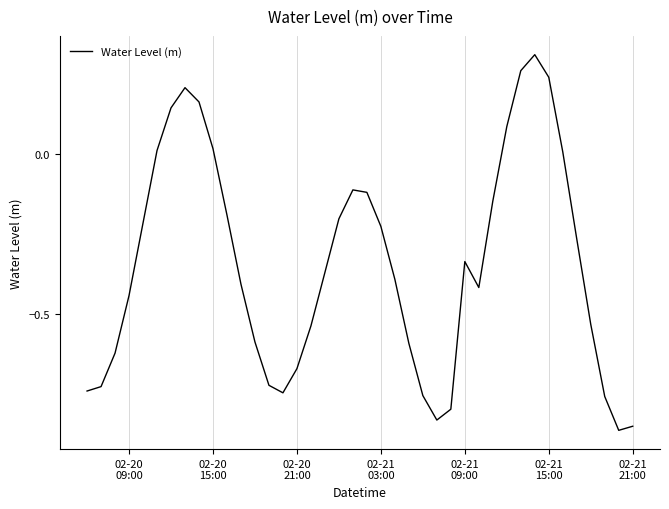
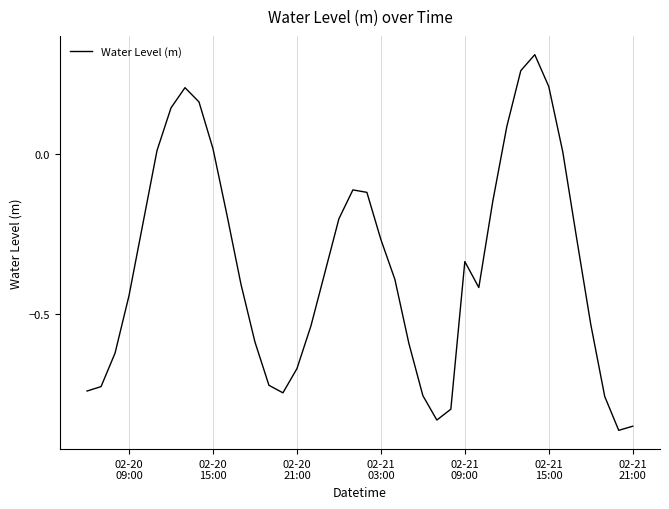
  {
    "02-20 09:00": -0.44,
    "02-20 15:00": 0.02,
    "02-20 21:00": -0.67,
-   "02-21 03:00": -0.23,
+   "02-21 03:00": -0.27,
    "02-21 09:00": -0.34,
-   "02-21 15:00": 0.24,
+   "02-21 15:00": 0.21,
    "02-21 21:00": -0.85
  }
